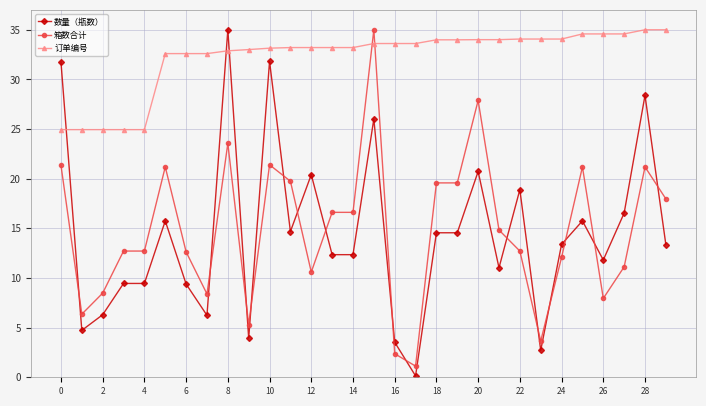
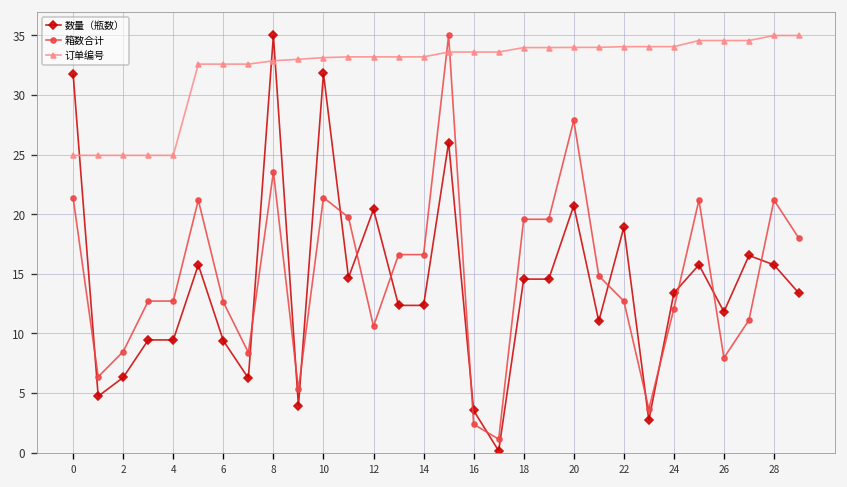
  {
    "数量（瓶数）": {
      "0": 32,
      "2": 6,
      "4": 9,
      "6": 9,
      "8": 35,
      "10": 32,
      "12": 20,
      "14": 12,
      "16": 4,
      "18": 15,
      "20": 21,
      "22": 19,
      "24": 13,
      "26": 12,
-     "28": 28
+     "28": 16
    },
    "箱数合计": {
      "0": 21,
      "2": 8,
      "4": 13,
      "6": 13,
      "8": 24,
      "10": 21,
      "12": 11,
      "14": 17,
      "16": 2,
      "18": 20,
      "20": 28,
      "22": 13,
      "24": 12,
      "26": 8,
      "28": 21
    },
    "订单编号": {
      "0": 25,
      "2": 25,
      "4": 25,
      "6": 33,
      "8": 33,
      "10": 33,
      "12": 33,
      "14": 33,
      "16": 34,
      "18": 34,
      "20": 34,
      "22": 34,
      "24": 34,
      "26": 35,
      "28": 35
    }
  }
